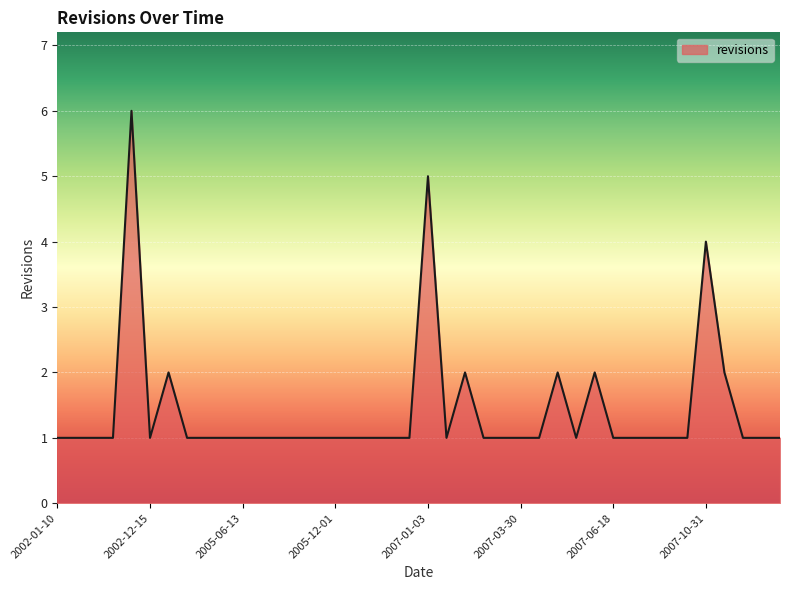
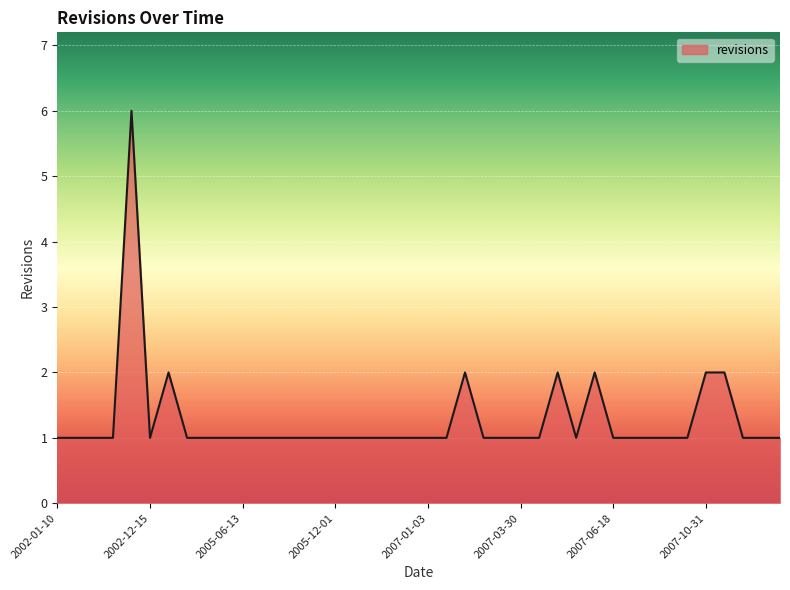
  {
    "2002-01-10": 1,
    "2002-12-15": 1,
    "2005-06-13": 1,
    "2005-12-01": 1,
-   "2007-01-03": 5,
+   "2007-01-03": 1,
    "2007-03-30": 1,
    "2007-06-18": 1,
-   "2007-10-31": 4
+   "2007-10-31": 2
  }
